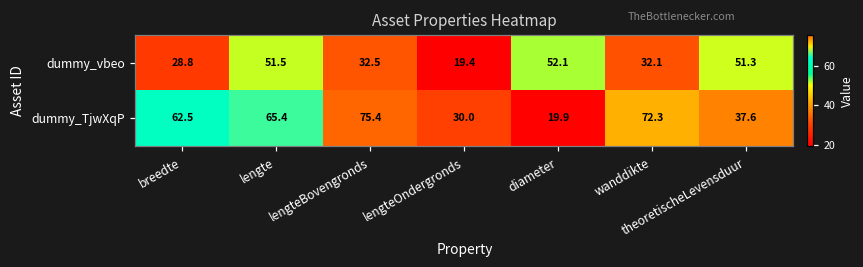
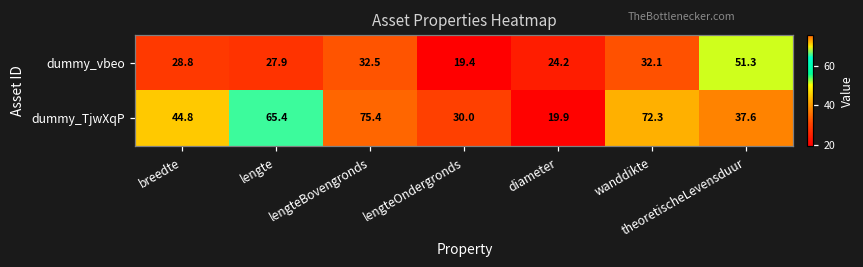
  {
    "dummy_vbeo": {
      "breedte": 28.8,
-     "lengte": 51.5,
+     "lengte": 27.9,
      "lengteBovengronds": 32.5,
      "lengteOndergronds": 19.4,
-     "diameter": 52.1,
+     "diameter": 24.2,
      "wanddikte": 32.1,
      "theoretischeLevensduur": 51.3
    },
    "dummy_TjwXqP": {
-     "breedte": 62.5,
+     "breedte": 44.8,
      "lengte": 65.4,
      "lengteBovengronds": 75.4,
      "lengteOndergronds": 30.0,
      "diameter": 19.9,
      "wanddikte": 72.3,
      "theoretischeLevensduur": 37.6
    }
  }
